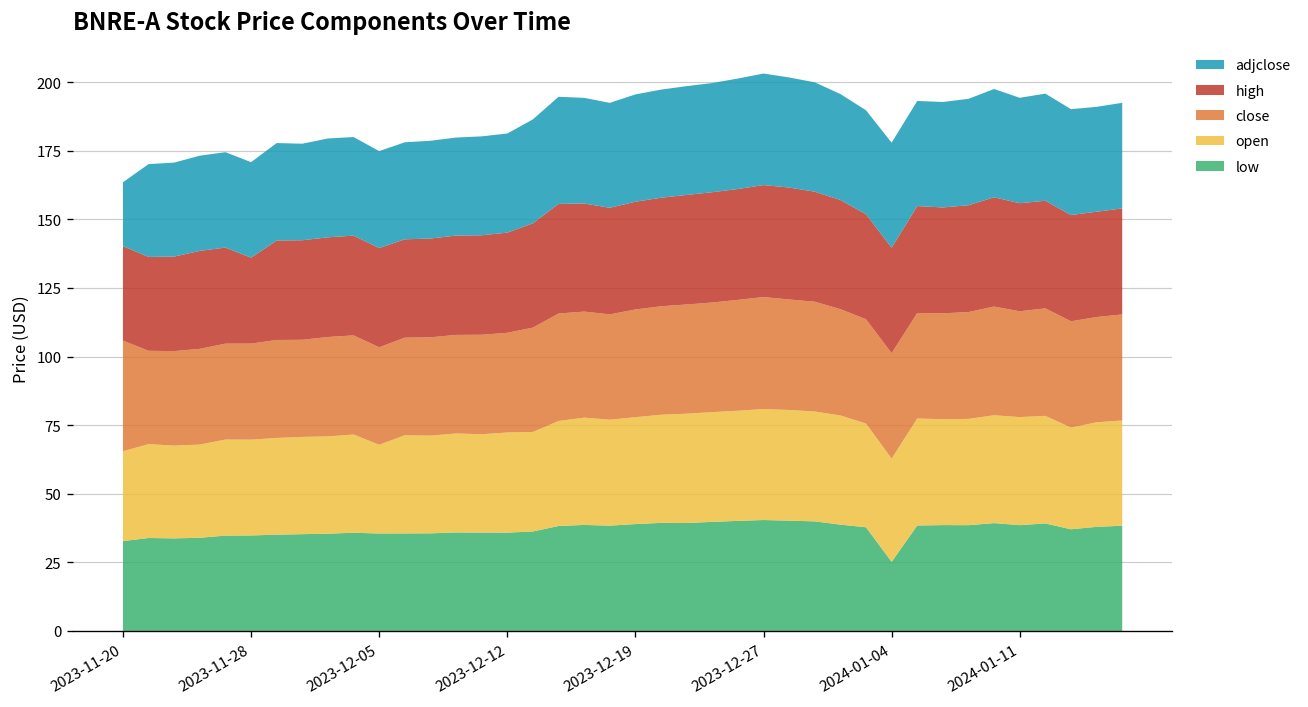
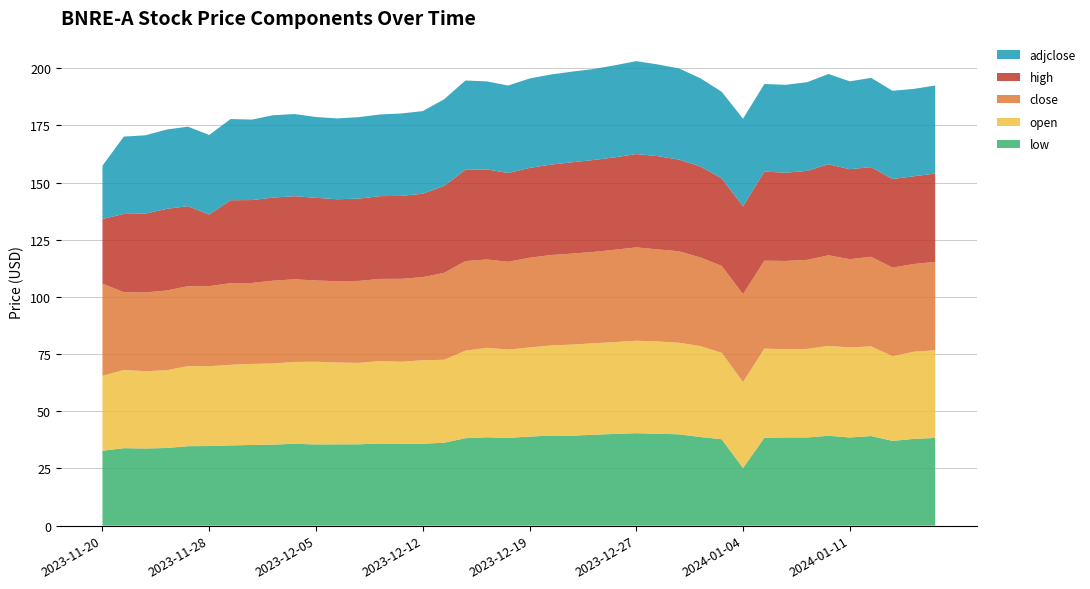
  {
    "low": {
      "2023-11-20": 33,
      "2023-11-28": 35,
      "2023-12-05": 36,
      "2023-12-12": 36,
      "2023-12-19": 39,
      "2023-12-27": 40,
      "2024-01-04": 25,
      "2024-01-11": 39
    },
    "open": {
      "2023-11-20": 33,
      "2023-11-28": 35,
-     "2023-12-05": 32,
+     "2023-12-05": 36,
      "2023-12-12": 36,
      "2023-12-19": 39,
      "2023-12-27": 40,
      "2024-01-04": 38,
      "2024-01-11": 39
    },
    "close": {
      "2023-11-20": 40,
      "2023-11-28": 35,
      "2023-12-05": 36,
      "2023-12-12": 36,
      "2023-12-19": 39,
      "2023-12-27": 41,
      "2024-01-04": 38,
      "2024-01-11": 39
    },
    "high": {
-     "2023-11-20": 34,
+     "2023-11-20": 28,
      "2023-11-28": 31,
      "2023-12-05": 36,
      "2023-12-12": 36,
      "2023-12-19": 39,
      "2023-12-27": 41,
      "2024-01-04": 38,
      "2024-01-11": 39
    },
    "adjclose": {
      "2023-11-20": 23,
      "2023-11-28": 35,
      "2023-12-05": 35,
      "2023-12-12": 36,
      "2023-12-19": 39,
      "2023-12-27": 41,
      "2024-01-04": 38,
      "2024-01-11": 38
    }
  }
